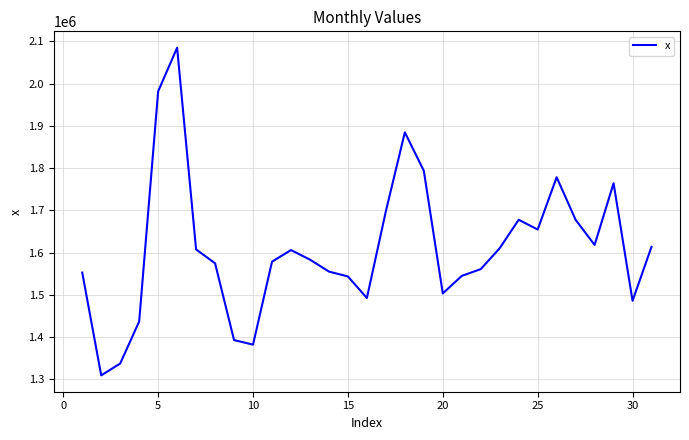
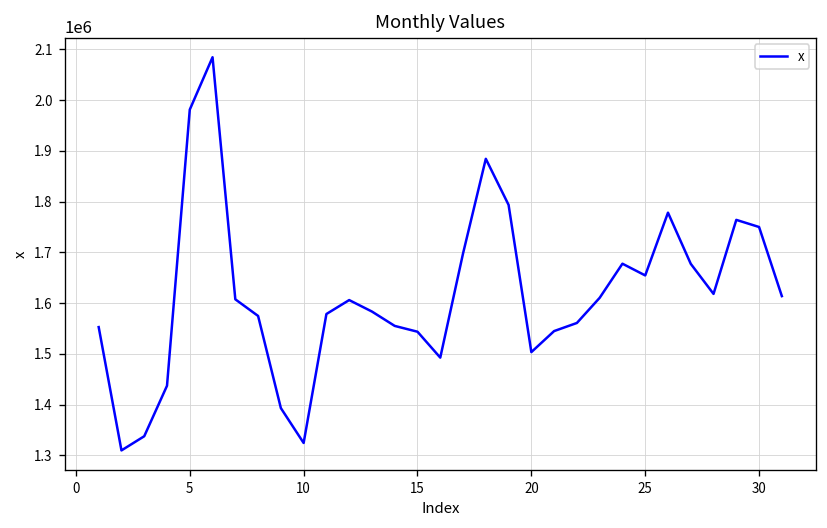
  {
    "5": 1980000,
-   "10": 1380000,
+   "10": 1320000,
    "15": 1540000,
    "20": 1500000,
    "25": 1650000,
-   "30": 1490000
+   "30": 1750000
  }
